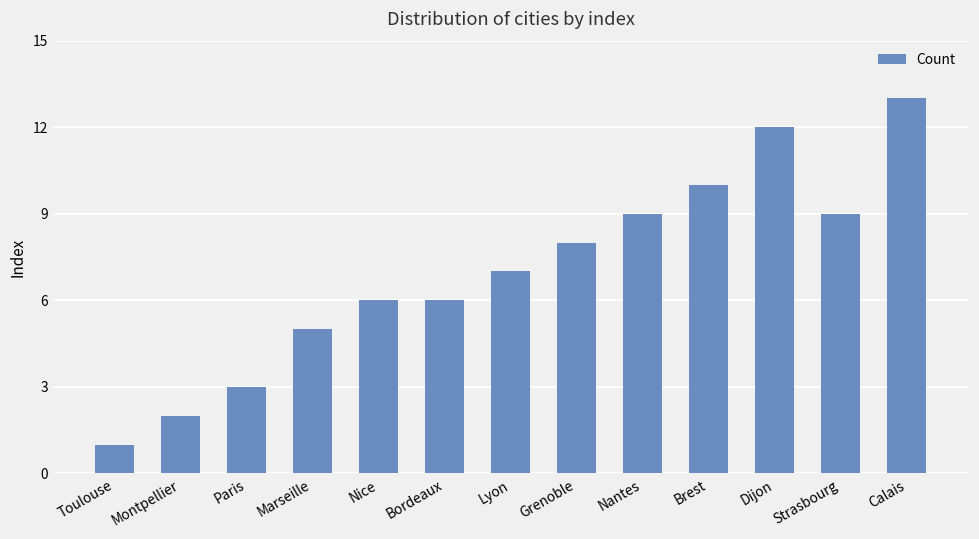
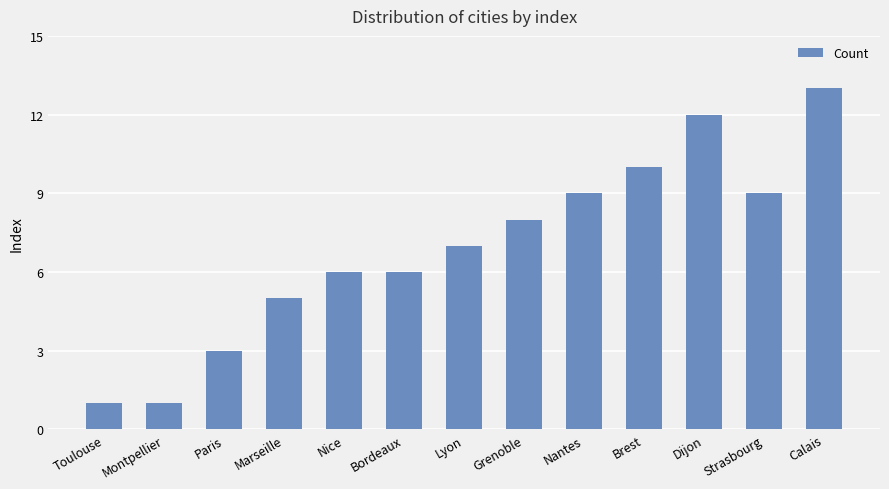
  {
    "Toulouse": 1,
-   "Montpellier": 2,
+   "Montpellier": 1,
    "Paris": 3,
    "Marseille": 5,
    "Nice": 6,
    "Bordeaux": 6,
    "Lyon": 7,
    "Grenoble": 8,
    "Nantes": 9,
    "Brest": 10,
    "Dijon": 12,
    "Strasbourg": 9,
    "Calais": 13
  }
